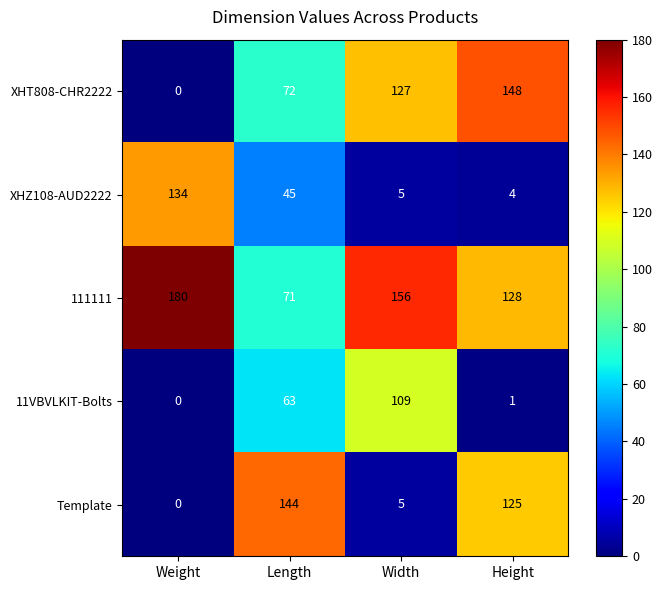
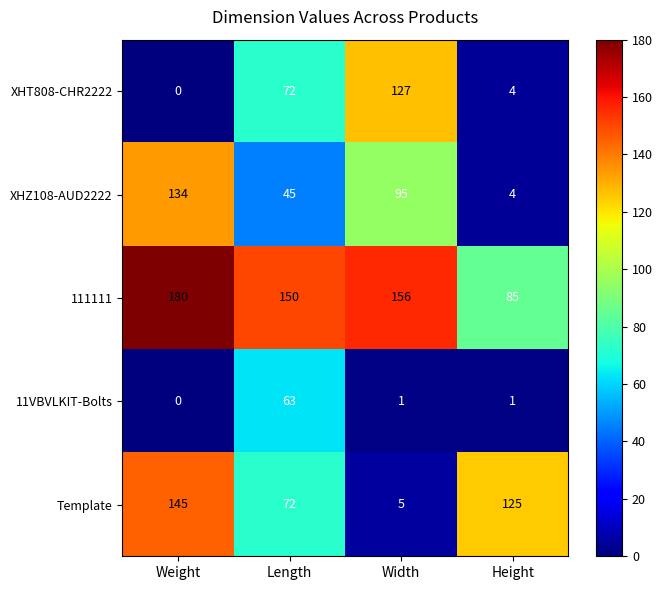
  {
    "XHT808-CHR2222": {
      "Weight": 0,
      "Length": 72,
      "Width": 127,
-     "Height": 148
+     "Height": 4
    },
    "XHZ108-AUD2222": {
      "Weight": 134,
      "Length": 45,
-     "Width": 5,
+     "Width": 95,
      "Height": 4
    },
    "111111": {
      "Weight": 180,
-     "Length": 71,
+     "Length": 150,
      "Width": 156,
-     "Height": 128
+     "Height": 85
    },
    "11VBVLKIT-Bolts": {
      "Weight": 0,
      "Length": 63,
-     "Width": 109,
+     "Width": 1,
      "Height": 1
    },
    "Template": {
-     "Weight": 0,
-     "Length": 144,
+     "Weight": 145,
+     "Length": 72,
      "Width": 5,
      "Height": 125
    }
  }
